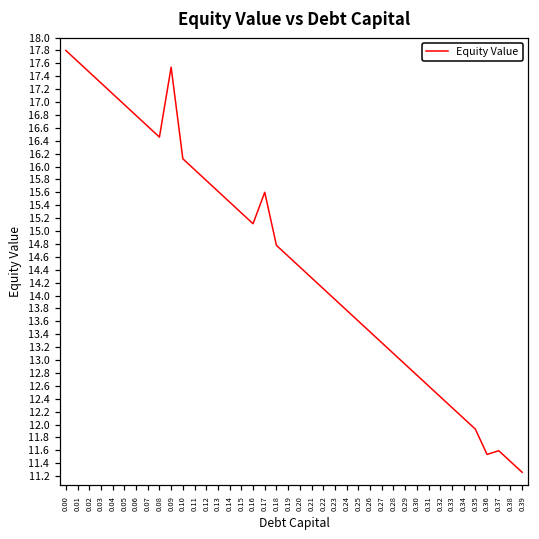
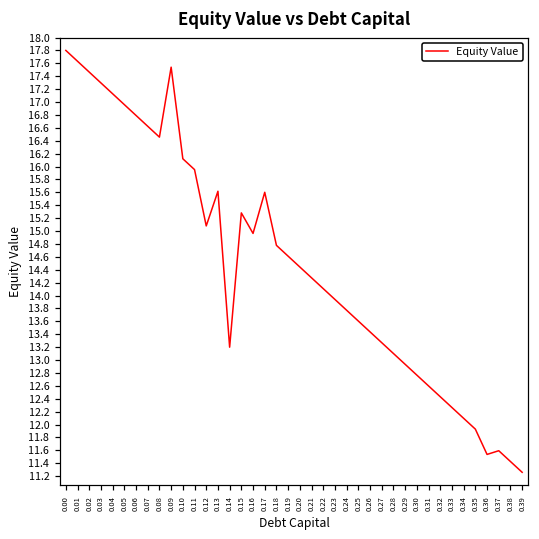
  {
    "0.00": 17.8,
    "0.01": 17.6,
    "0.02": 17.5,
    "0.03": 17.3,
    "0.04": 17.1,
    "0.05": 17.0,
    "0.06": 16.8,
    "0.07": 16.6,
    "0.08": 16.5,
    "0.09": 17.5,
    "0.10": 16.1,
    "0.11": 16.0,
-   "0.12": 15.8,
+   "0.12": 15.1,
    "0.13": 15.6,
-   "0.14": 15.4,
+   "0.14": 13.2,
    "0.15": 15.3,
-   "0.16": 15.1,
+   "0.16": 15.0,
    "0.17": 15.6,
    "0.18": 14.8,
    "0.19": 14.6,
    "0.20": 14.4,
    "0.21": 14.3,
    "0.22": 14.1,
    "0.23": 13.9,
    "0.24": 13.8,
    "0.25": 13.6,
    "0.26": 13.4,
    "0.27": 13.3,
    "0.28": 13.1,
    "0.29": 12.9,
    "0.30": 12.8,
    "0.31": 12.6,
    "0.32": 12.4,
    "0.33": 12.3,
    "0.34": 12.1,
    "0.35": 11.9,
    "0.36": 11.5,
    "0.37": 11.6,
    "0.38": 11.4,
    "0.39": 11.3
  }
